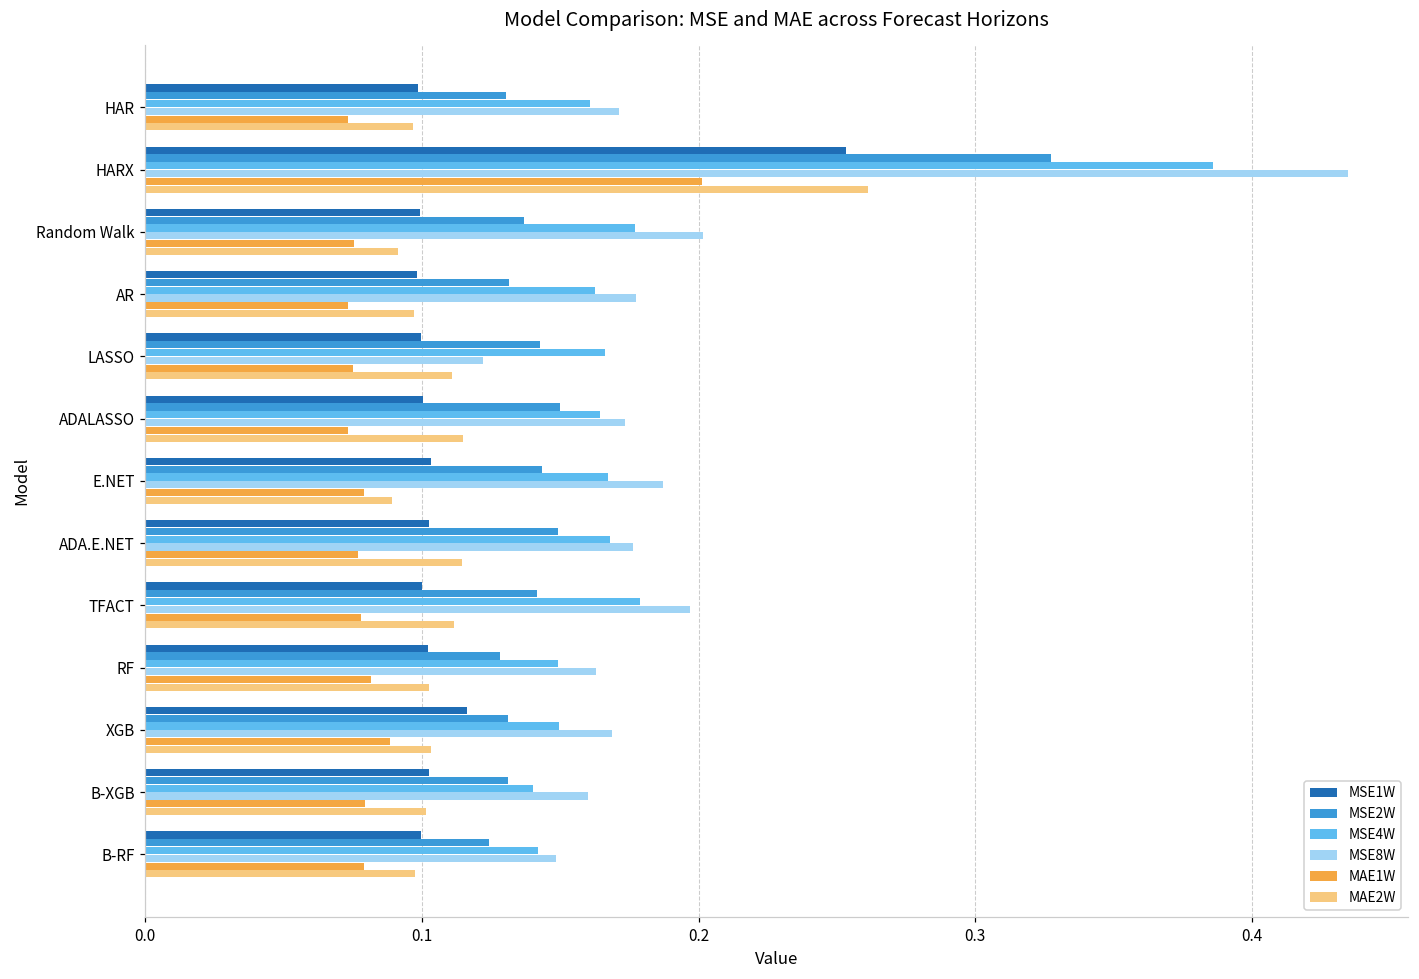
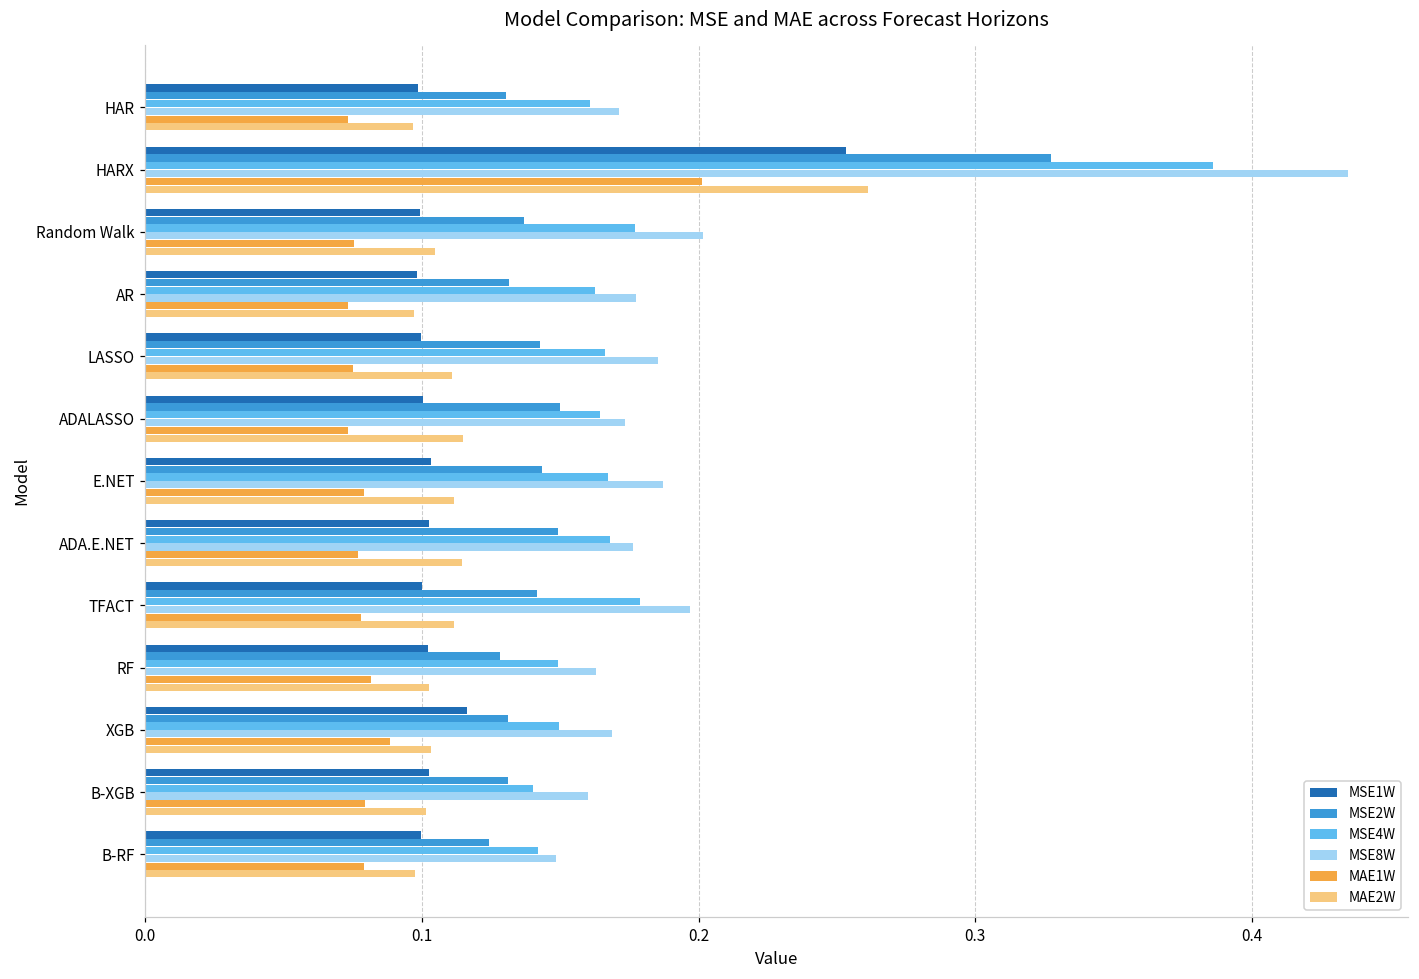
  {
    "MSE1W": {
      "HAR": 0.098,
      "HARX": 0.253,
      "Random Walk": 0.099,
      "AR": 0.098,
      "LASSO": 0.100,
      "ADALASSO": 0.100,
      "E.NET": 0.103,
      "ADA.E.NET": 0.102,
      "TFACT": 0.100,
      "RF": 0.102,
      "XGB": 0.116,
      "B-XGB": 0.102,
      "B-RF": 0.100
    },
    "MSE8W": {
      "HAR": 0.171,
      "HARX": 0.435,
      "Random Walk": 0.202,
      "AR": 0.177,
-     "LASSO": 0.122,
+     "LASSO": 0.185,
      "ADALASSO": 0.173,
      "E.NET": 0.187,
      "ADA.E.NET": 0.176,
      "TFACT": 0.197,
      "RF": 0.163,
      "XGB": 0.169,
      "B-XGB": 0.160,
      "B-RF": 0.149
    },
    "MAE1W": {
      "HAR": 0.073,
      "HARX": 0.201,
      "Random Walk": 0.076,
      "AR": 0.073,
      "LASSO": 0.075,
      "ADALASSO": 0.073,
      "E.NET": 0.079,
      "ADA.E.NET": 0.077,
      "TFACT": 0.078,
      "RF": 0.082,
      "XGB": 0.088,
      "B-XGB": 0.079,
      "B-RF": 0.079
    },
    "MAE2W": {
      "HAR": 0.097,
      "HARX": 0.261,
-     "Random Walk": 0.091,
+     "Random Walk": 0.105,
      "AR": 0.097,
      "LASSO": 0.111,
      "ADALASSO": 0.115,
-     "E.NET": 0.089,
+     "E.NET": 0.112,
      "ADA.E.NET": 0.114,
      "TFACT": 0.112,
      "RF": 0.103,
      "XGB": 0.103,
      "B-XGB": 0.101,
      "B-RF": 0.097
    }
  }
